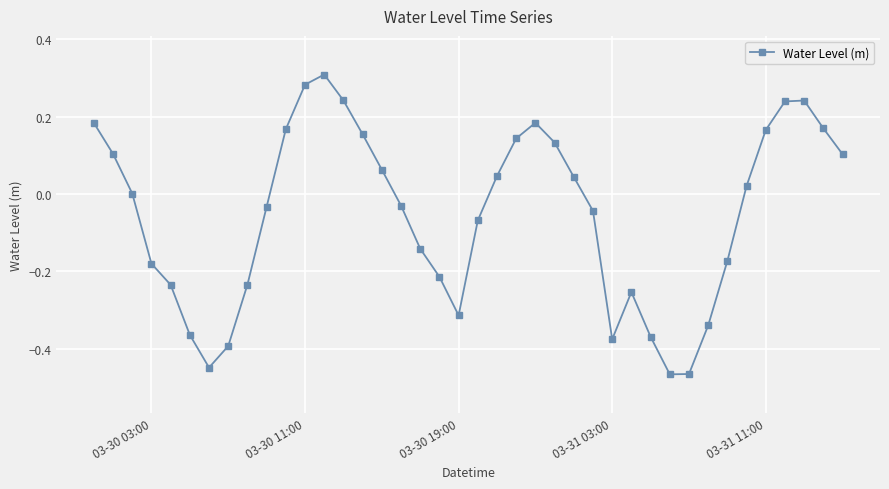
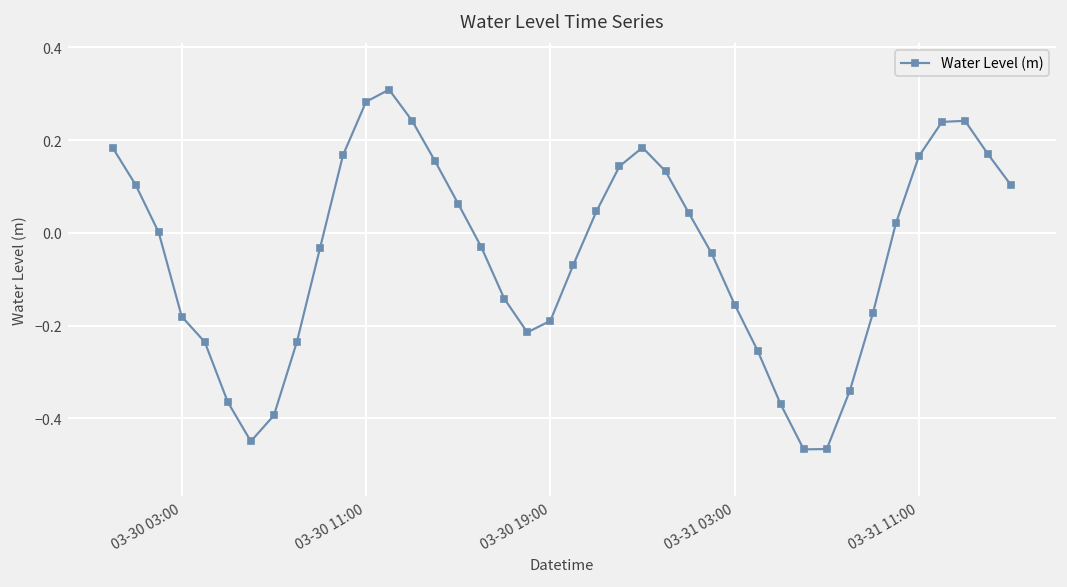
  {
    "03-30 03:00": -0.18,
    "03-30 11:00": 0.28,
-   "03-30 19:00": -0.31,
-   "03-31 03:00": -0.38,
+   "03-30 19:00": -0.19,
+   "03-31 03:00": -0.15,
    "03-31 11:00": 0.17
  }
